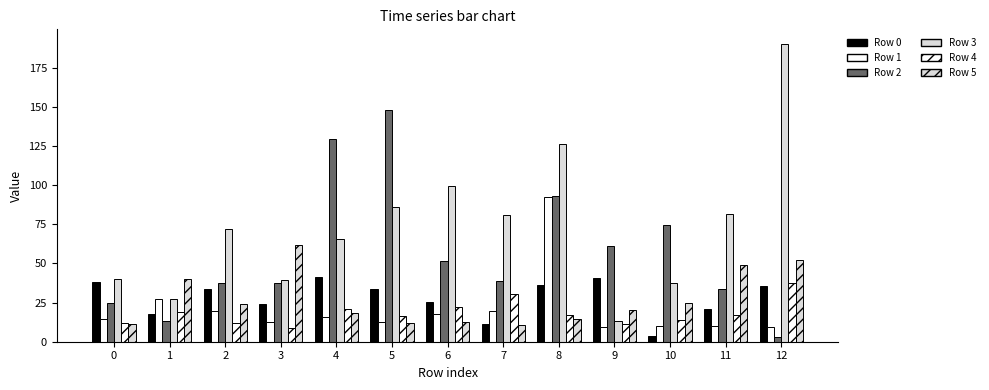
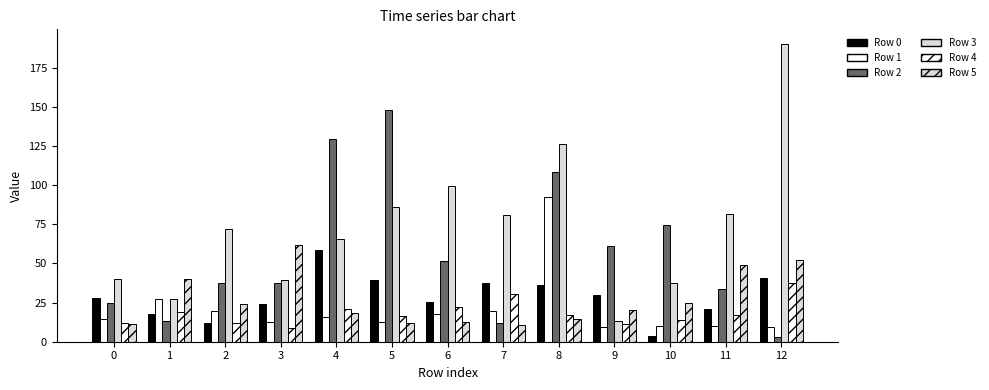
  {
    "Row 0": {
-     "0": 38,
+     "0": 28,
      "1": 17,
-     "2": 34,
+     "2": 12,
      "3": 24,
-     "4": 41,
-     "5": 34,
+     "4": 59,
+     "5": 40,
      "6": 26,
-     "7": 11,
+     "7": 37,
      "8": 36,
-     "9": 41,
+     "9": 30,
      "10": 4,
      "11": 21,
-     "12": 36
+     "12": 41
    },
    "Row 2": {
      "0": 25,
      "1": 13,
      "2": 38,
      "3": 38,
      "4": 129,
      "5": 148,
      "6": 52,
-     "7": 39,
-     "8": 93,
+     "7": 12,
+     "8": 109,
      "9": 61,
      "10": 75,
      "11": 34,
      "12": 3
    }
  }
